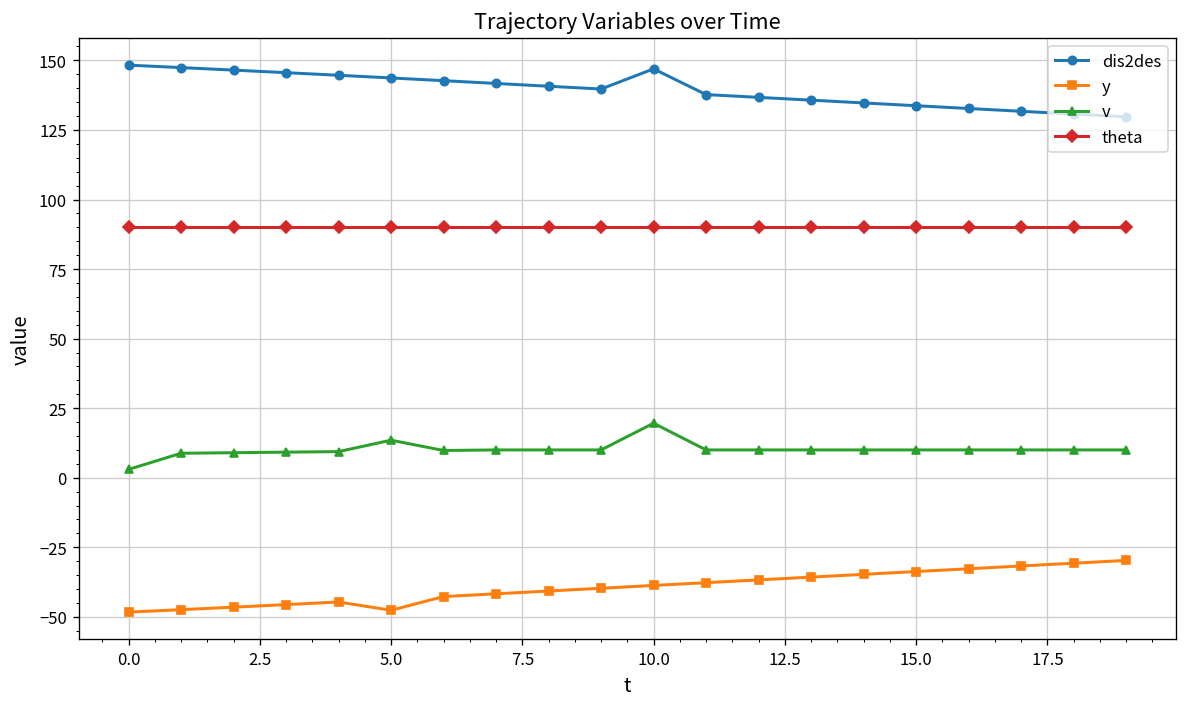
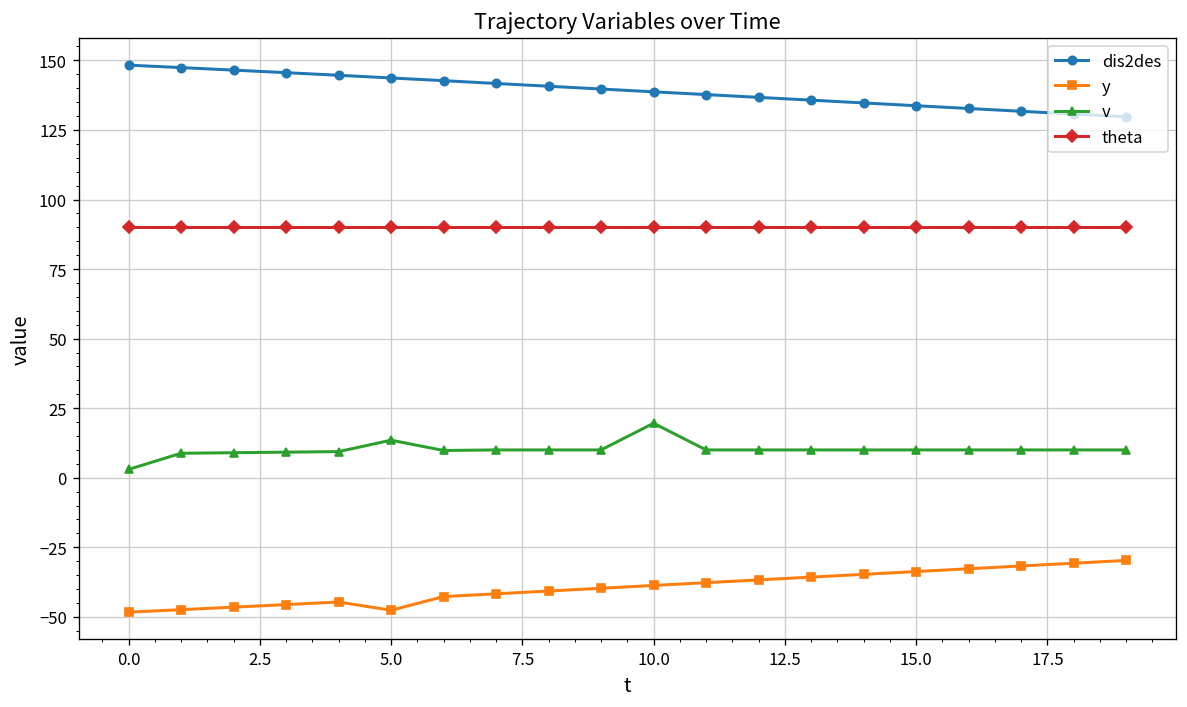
  {
    "dis2des": {
      "0.0": 148,
      "5.0": 144,
-     "10.0": 147,
+     "10.0": 139,
      "15.0": 134
    },
    "y": {
      "0.0": -48,
      "5.0": -48,
      "10.0": -39,
      "15.0": -34
    },
    "v": {
      "0.0": 3,
      "5.0": 14,
      "10.0": 20,
      "15.0": 10
    },
    "theta": {
      "0.0": 90,
      "5.0": 90,
      "10.0": 90,
      "15.0": 90
    }
  }
